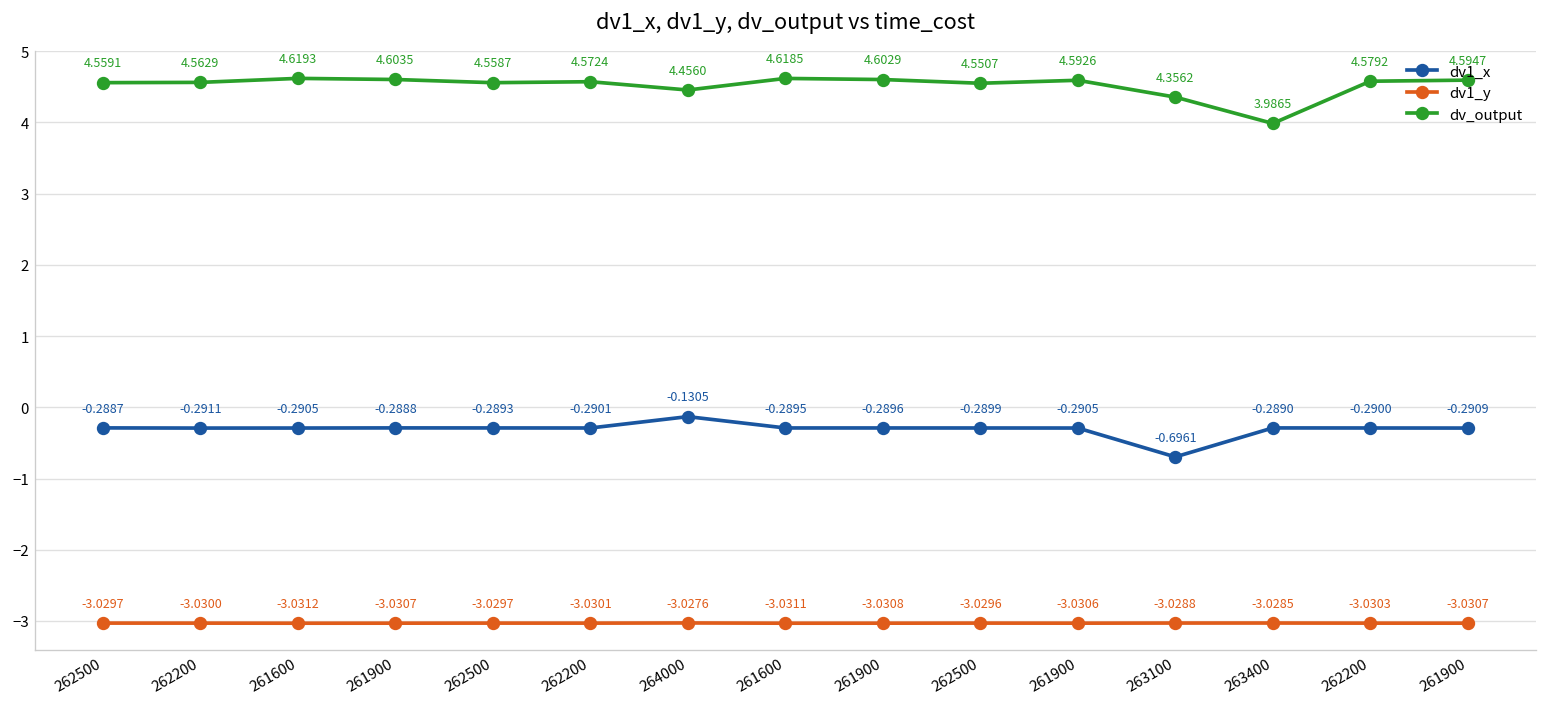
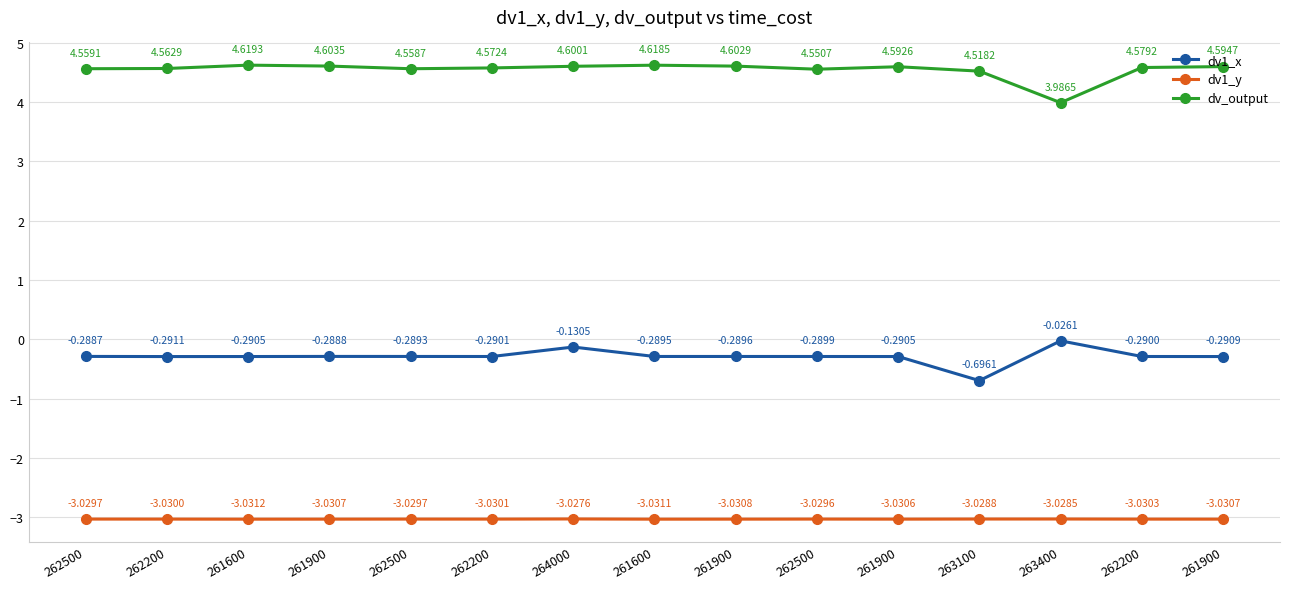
  {
    "dv1_x": {
      "264000": -0.1305,
      "263100": -0.6961,
-     "263400": -0.2890
+     "263400": -0.0261
    },
    "dv1_y": {
      "264000": -3.0276,
      "263100": -3.0288,
      "263400": -3.0285
    },
    "dv_output": {
-     "264000": 4.4560,
-     "263100": 4.3562,
+     "264000": 4.6001,
+     "263100": 4.5182,
      "263400": 3.9865
    }
  }
